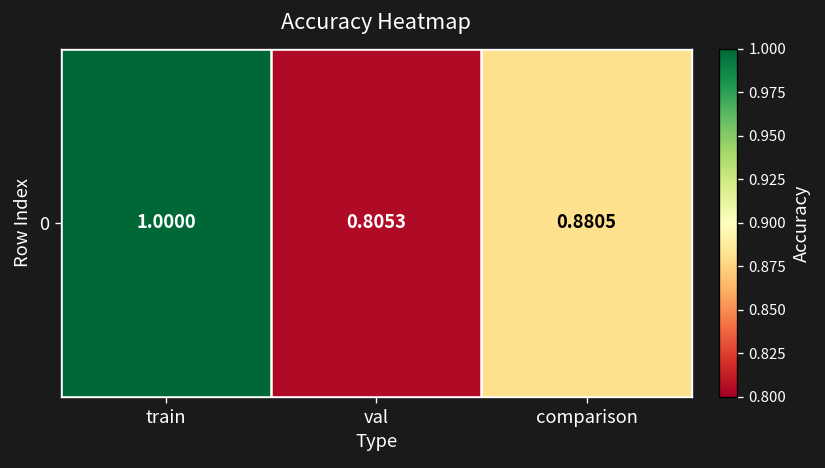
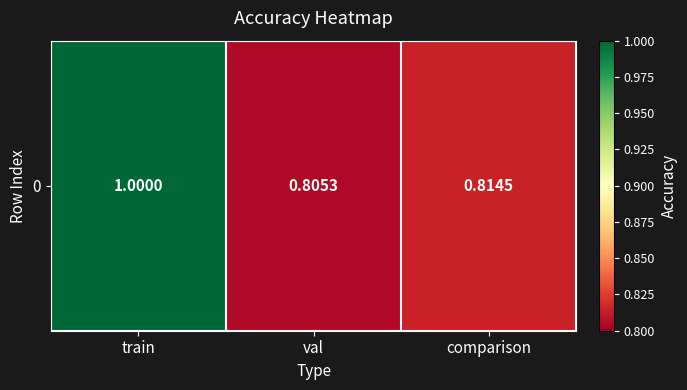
  {
    "0": {
      "train": 1.0000,
      "val": 0.8053,
-     "comparison": 0.8805
+     "comparison": 0.8145
    }
  }
